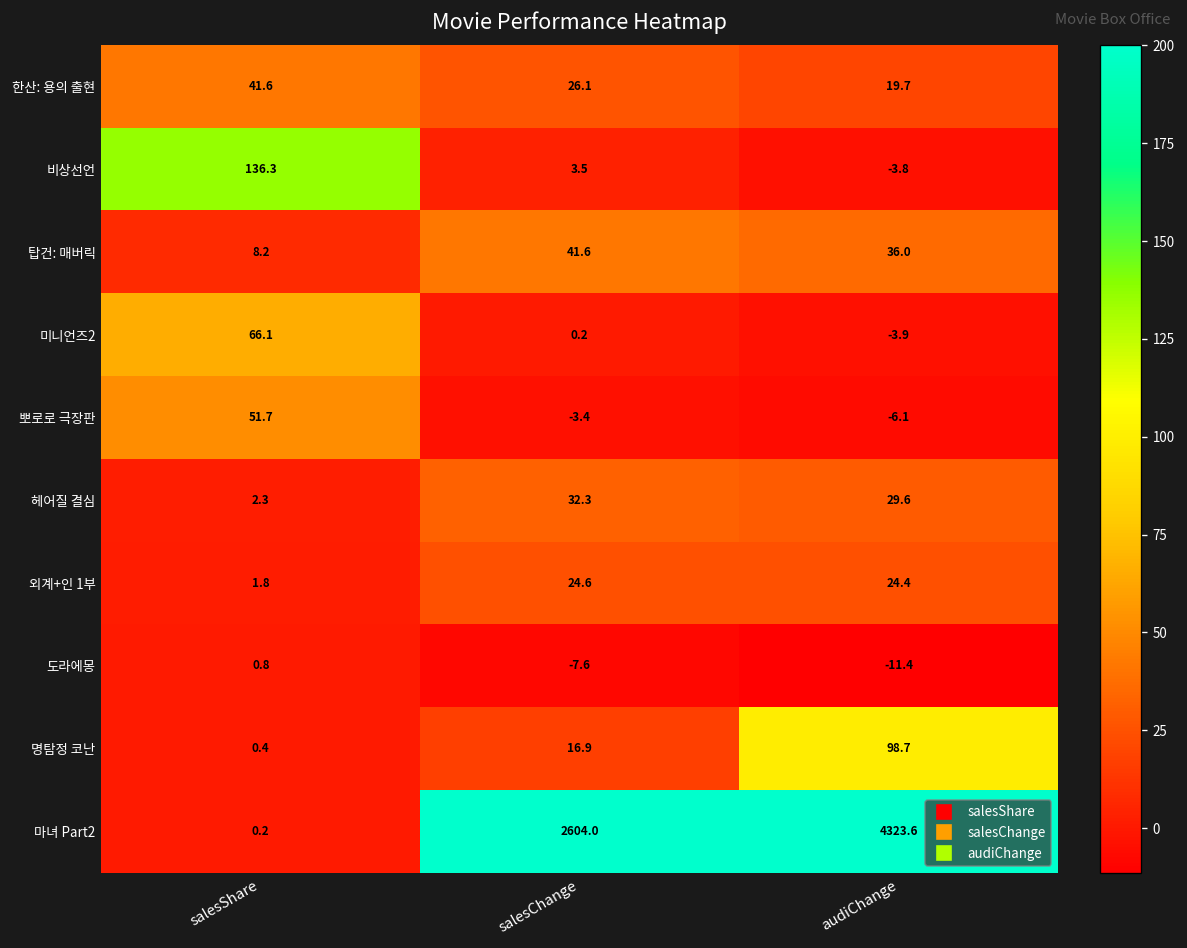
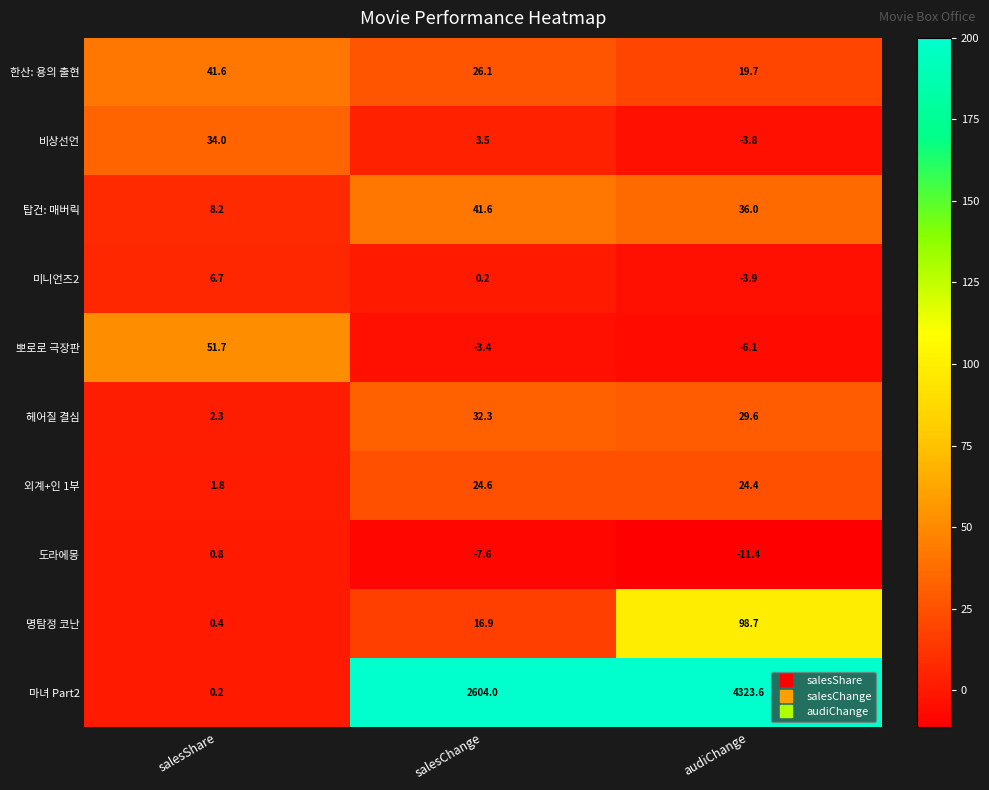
  {
    "한산: 용의 출현": {
      "salesShare": 41.6,
      "salesChange": 26.1,
      "audiChange": 19.7
    },
    "비상선언": {
-     "salesShare": 136.3,
+     "salesShare": 34.0,
      "salesChange": 3.5,
      "audiChange": -3.8
    },
    "탑건: 매버릭": {
      "salesShare": 8.2,
      "salesChange": 41.6,
      "audiChange": 36.0
    },
    "미니언즈2": {
-     "salesShare": 66.1,
+     "salesShare": 6.7,
      "salesChange": 0.2,
      "audiChange": -3.9
    },
    "뽀로로 극장판": {
      "salesShare": 51.7,
      "salesChange": -3.4,
      "audiChange": -6.1
    },
    "헤어질 결심": {
      "salesShare": 2.3,
      "salesChange": 32.3,
      "audiChange": 29.6
    },
    "외계+인 1부": {
      "salesShare": 1.8,
      "salesChange": 24.6,
      "audiChange": 24.4
    },
    "도라에몽": {
      "salesShare": 0.8,
      "salesChange": -7.6,
      "audiChange": -11.4
    },
    "명탐정 코난": {
      "salesShare": 0.4,
      "salesChange": 16.9,
      "audiChange": 98.7
    },
    "마녀 Part2": {
      "salesShare": 0.2,
      "salesChange": 2604.0,
      "audiChange": 4323.6
    }
  }
